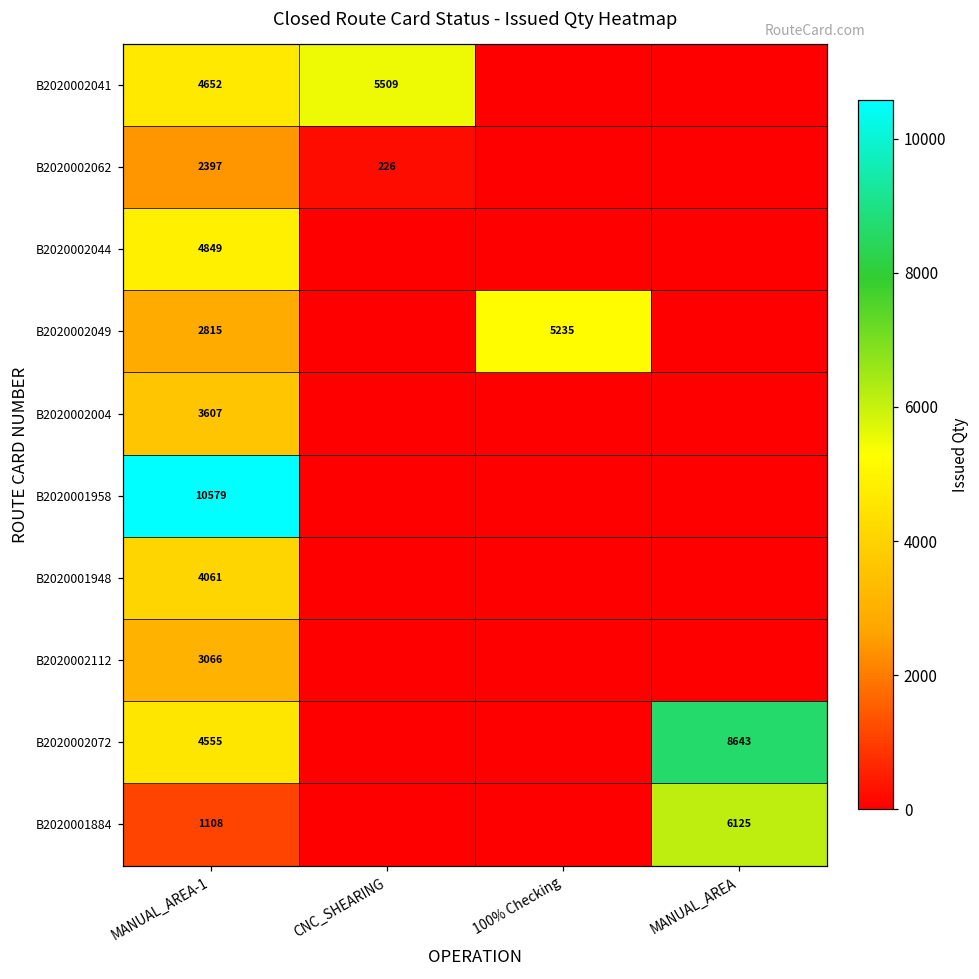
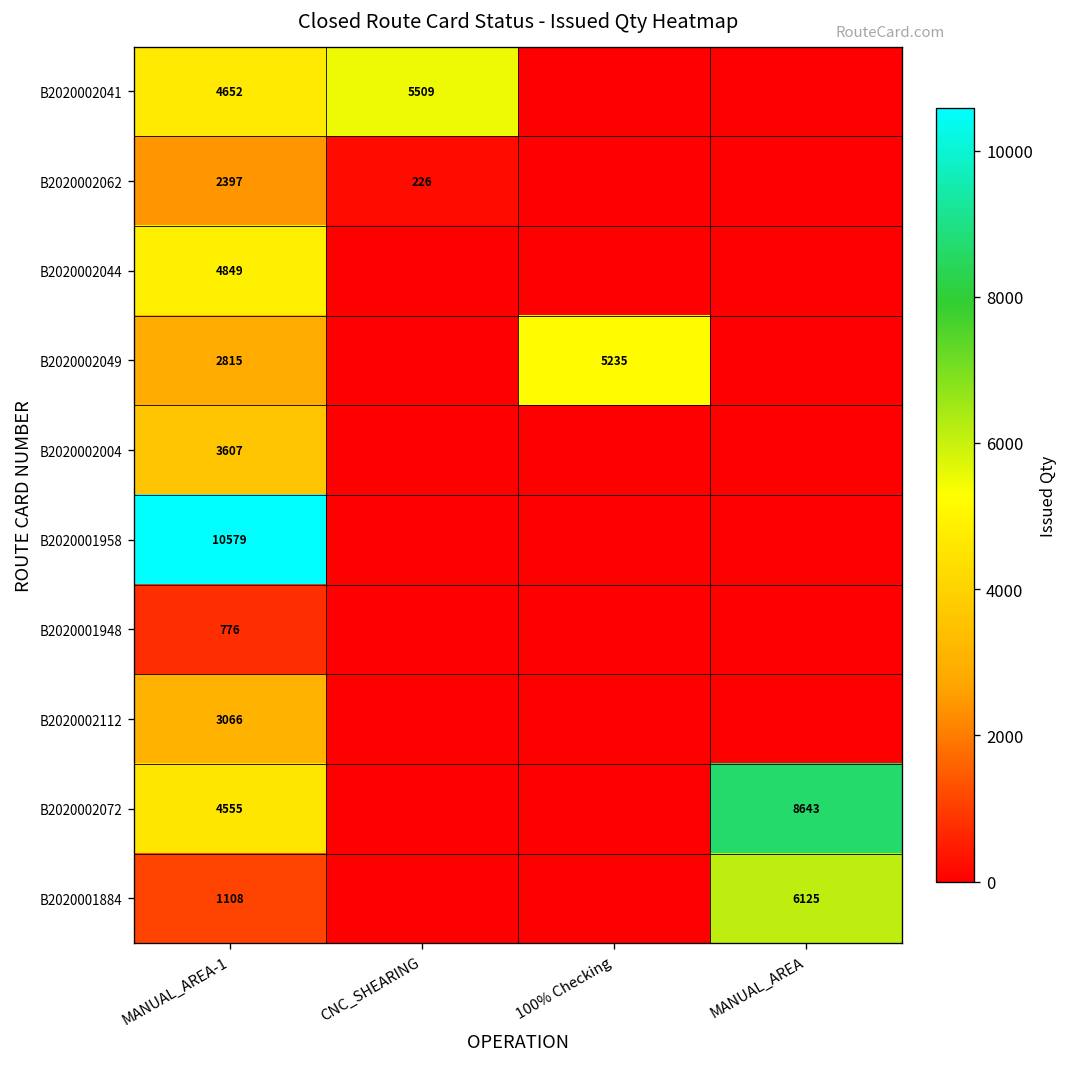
  {
    "B2020002041": {
      "MANUAL_AREA-1": 4652,
      "CNC_SHEARING": 5509
    },
    "B2020002062": {
      "MANUAL_AREA-1": 2397,
      "CNC_SHEARING": 226
    },
    "B2020002044": {
      "MANUAL_AREA-1": 4849
    },
    "B2020002049": {
      "MANUAL_AREA-1": 2815,
      "100% Checking": 5235
    },
    "B2020002004": {
      "MANUAL_AREA-1": 3607
    },
    "B2020001958": {
      "MANUAL_AREA-1": 10579
    },
    "B2020001948": {
-     "MANUAL_AREA-1": 4061
+     "MANUAL_AREA-1": 776
    },
    "B2020002112": {
      "MANUAL_AREA-1": 3066
    },
    "B2020002072": {
      "MANUAL_AREA-1": 4555,
      "MANUAL_AREA": 8643
    },
    "B2020001884": {
      "MANUAL_AREA-1": 1108,
      "MANUAL_AREA": 6125
    }
  }
